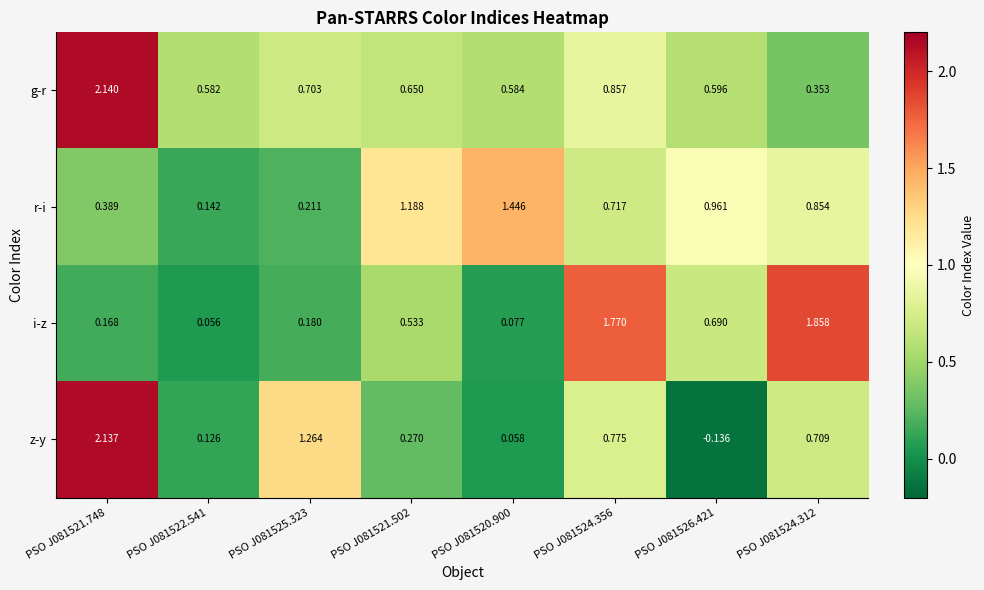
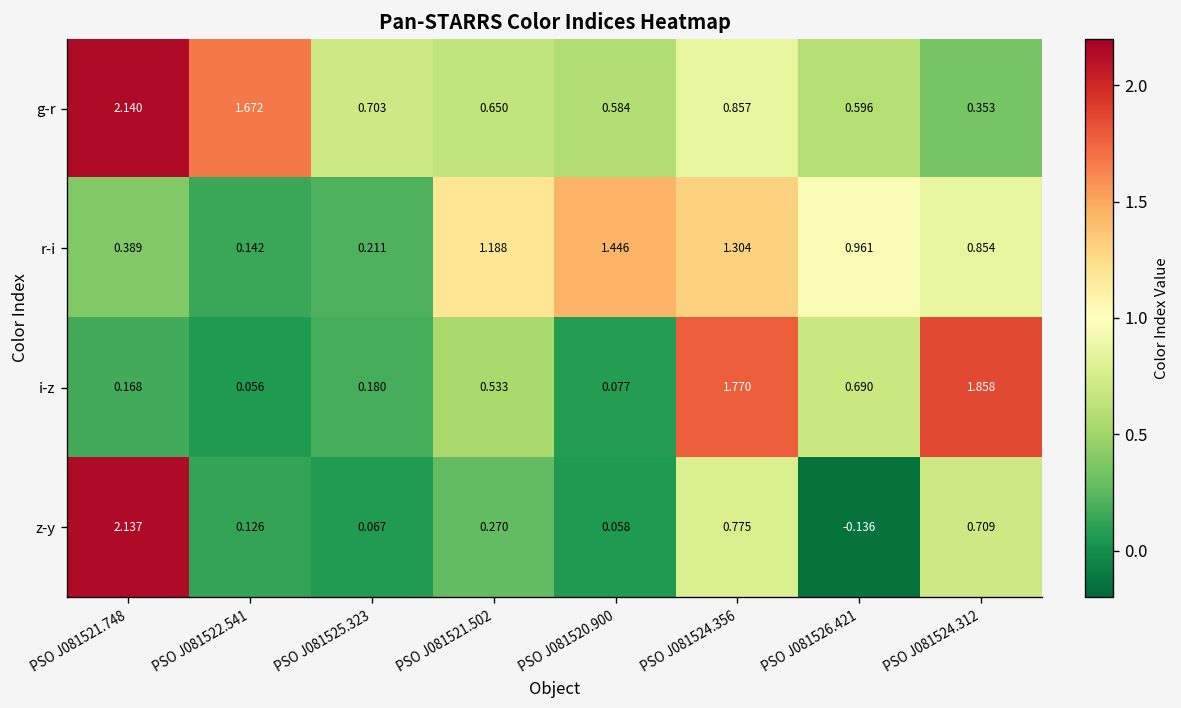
  {
    "g-r": {
      "PSO J081521.748": 2.140,
-     "PSO J081522.541": 0.582,
+     "PSO J081522.541": 1.672,
      "PSO J081525.323": 0.703,
      "PSO J081521.502": 0.650,
      "PSO J081520.900": 0.584,
      "PSO J081524.356": 0.857,
      "PSO J081526.421": 0.596,
      "PSO J081524.312": 0.353
    },
    "r-i": {
      "PSO J081521.748": 0.389,
      "PSO J081522.541": 0.142,
      "PSO J081525.323": 0.211,
      "PSO J081521.502": 1.188,
      "PSO J081520.900": 1.446,
-     "PSO J081524.356": 0.717,
+     "PSO J081524.356": 1.304,
      "PSO J081526.421": 0.961,
      "PSO J081524.312": 0.854
    },
    "i-z": {
      "PSO J081521.748": 0.168,
      "PSO J081522.541": 0.056,
      "PSO J081525.323": 0.180,
      "PSO J081521.502": 0.533,
      "PSO J081520.900": 0.077,
      "PSO J081524.356": 1.770,
      "PSO J081526.421": 0.690,
      "PSO J081524.312": 1.858
    },
    "z-y": {
      "PSO J081521.748": 2.137,
      "PSO J081522.541": 0.126,
-     "PSO J081525.323": 1.264,
+     "PSO J081525.323": 0.067,
      "PSO J081521.502": 0.270,
      "PSO J081520.900": 0.058,
      "PSO J081524.356": 0.775,
      "PSO J081526.421": -0.136,
      "PSO J081524.312": 0.709
    }
  }
